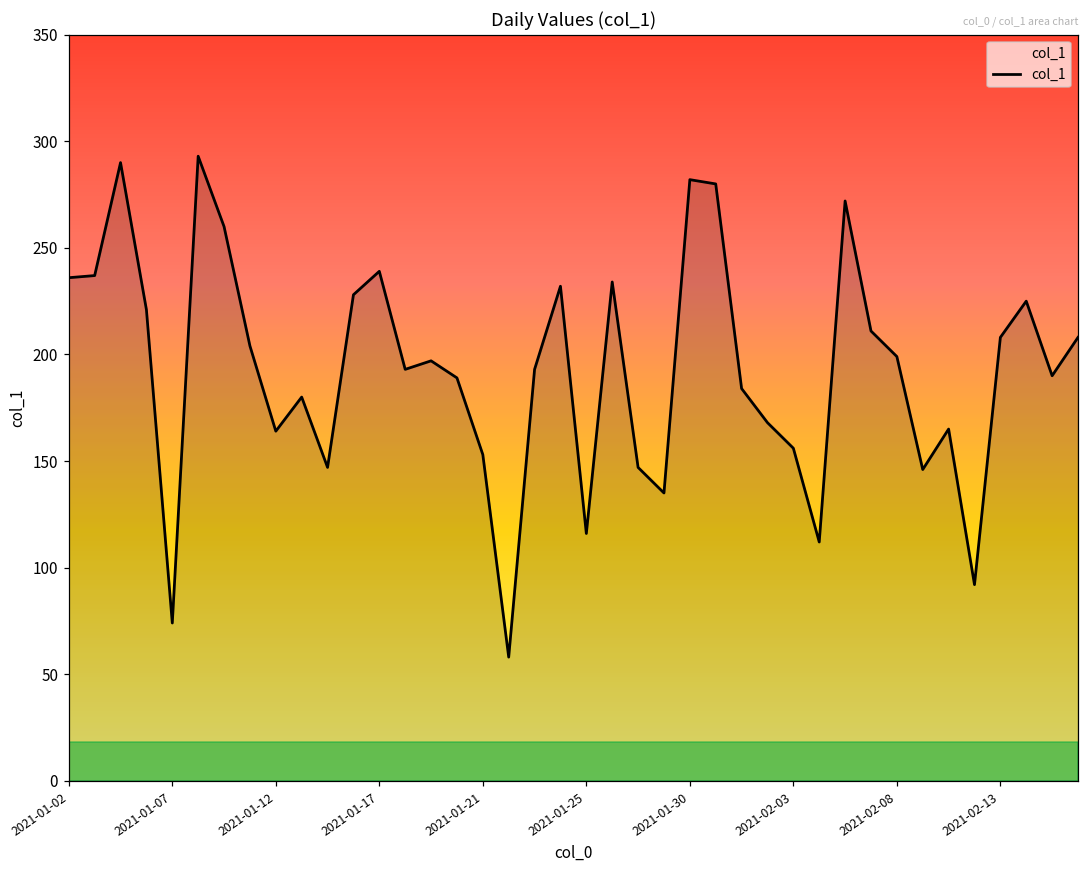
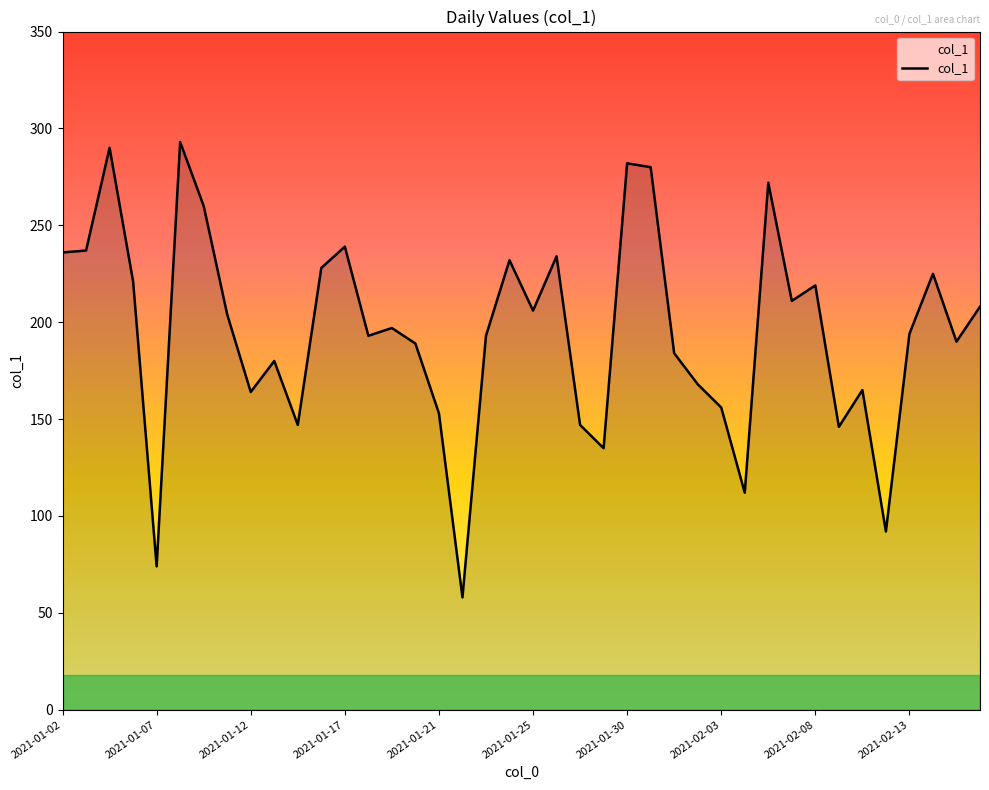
  {
    "2021-01-02": 236,
    "2021-01-07": 74,
    "2021-01-12": 164,
    "2021-01-17": 239,
    "2021-01-21": 153,
-   "2021-01-25": 116,
+   "2021-01-25": 206,
    "2021-01-30": 282,
    "2021-02-03": 156,
-   "2021-02-08": 199,
-   "2021-02-13": 208
+   "2021-02-08": 219,
+   "2021-02-13": 194
  }
